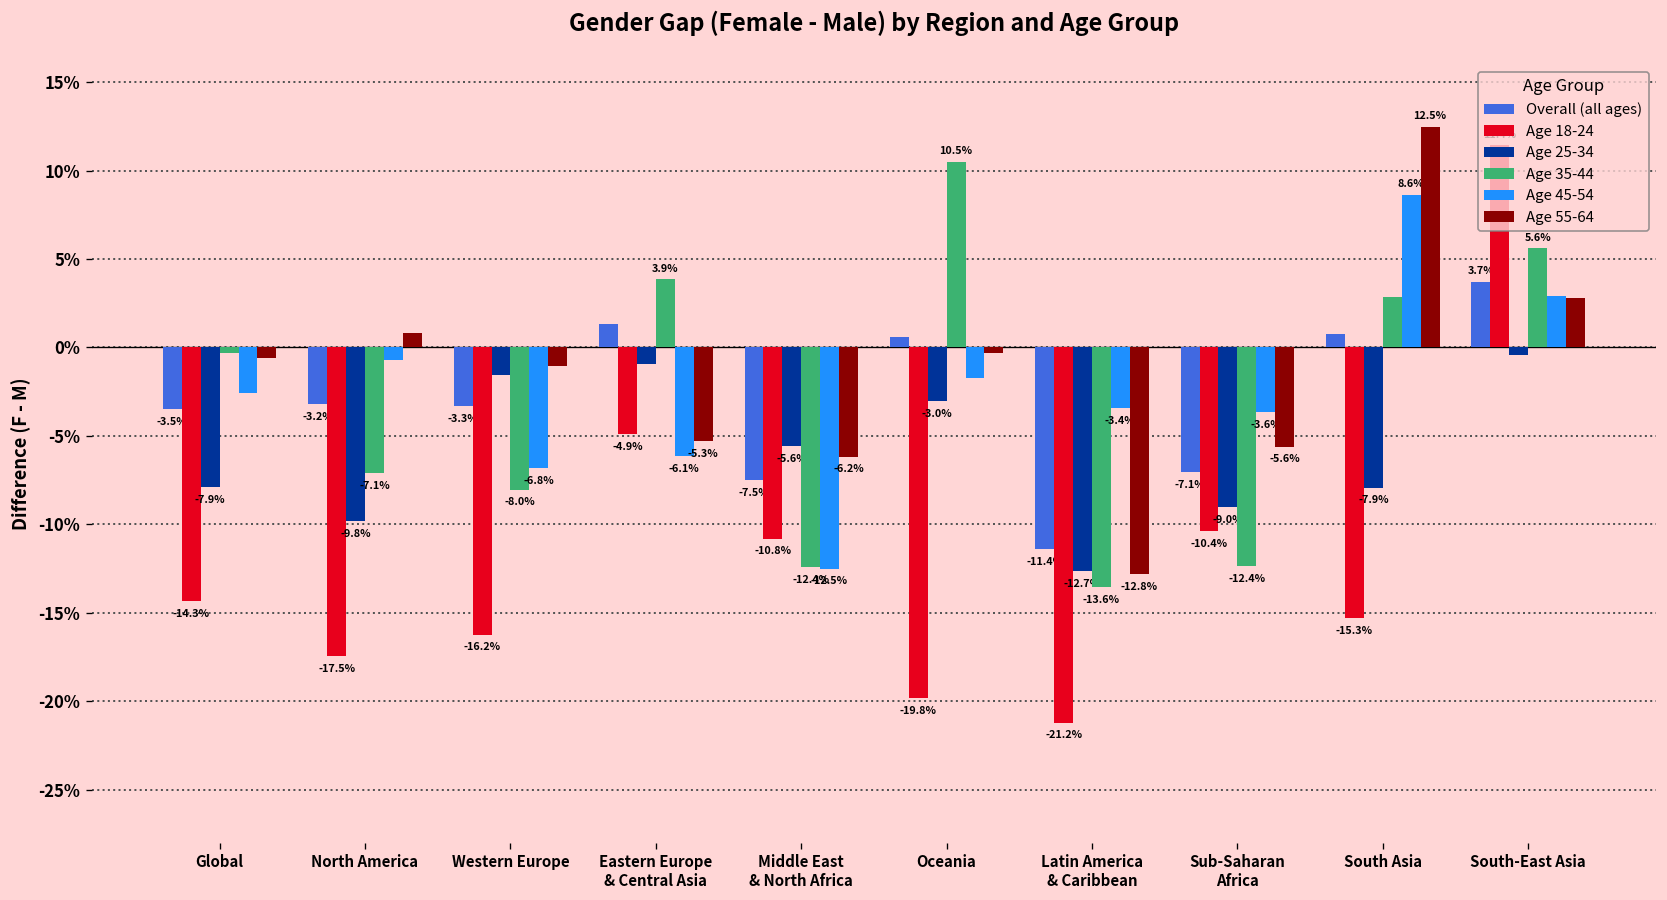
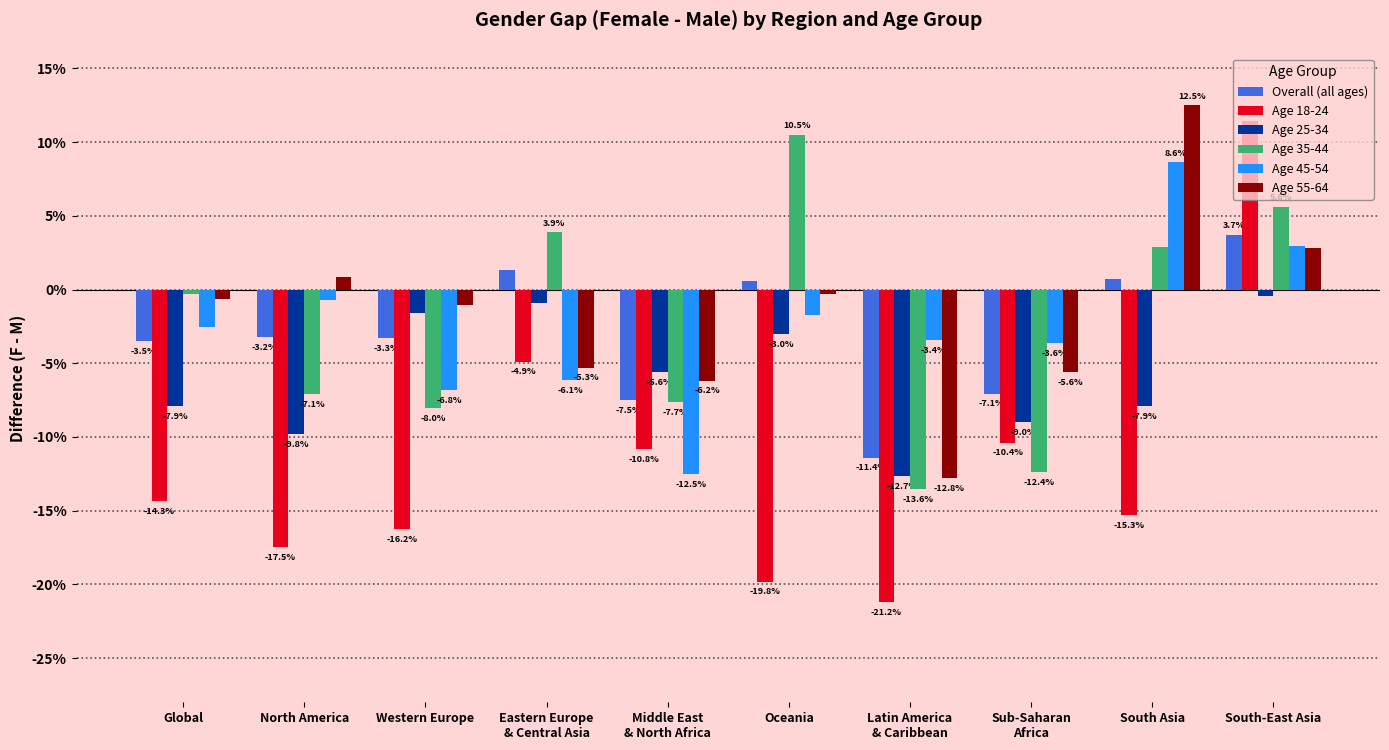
  {
    "Overall (all ages)": {
      "Global": "-3.5%",
      "North America": "-3.2%",
      "Western Europe": "-3.3%",
      "Middle East & North Africa": "-7.5%",
      "Latin America & Caribbean": "-11.4%",
      "Sub-Saharan Africa": "-7.1%",
      "South-East Asia": "3.7%"
    },
    "Age 18-24": {
      "Global": "-14.3%",
      "North America": "-17.5%",
      "Western Europe": "-16.2%",
      "Eastern Europe & Central Asia": "-4.9%",
      "Middle East & North Africa": "-10.8%",
      "Oceania": "-19.8%",
      "Latin America & Caribbean": "-21.2%",
      "Sub-Saharan Africa": "-10.4%",
      "South Asia": "-15.3%"
    },
    "Age 25-34": {
      "Global": "-7.9%",
      "North America": "-9.8%",
      "Middle East & North Africa": "-5.6%",
      "Oceania": "-3.0%",
      "Latin America & Caribbean": "-12.7%",
      "Sub-Saharan Africa": "-9.0%",
      "South Asia": "-7.9%"
    },
    "Age 35-44": {
      "North America": "-7.1%",
      "Western Europe": "-8.0%",
      "Eastern Europe & Central Asia": "3.9%",
-     "Middle East & North Africa": "-12.4%",
+     "Middle East & North Africa": "-7.7%",
      "Oceania": "10.5%",
      "Latin America & Caribbean": "-13.6%",
      "Sub-Saharan Africa": "-12.4%"
    },
    "Age 45-54": {
      "Western Europe": "-6.8%",
      "Eastern Europe & Central Asia": "-6.1%",
      "Latin America & Caribbean": "-3.4%",
      "Sub-Saharan Africa": "-3.6%",
      "South Asia": "8.6%"
    },
    "Age 55-64": {
      "Eastern Europe & Central Asia": "-5.3%",
      "Middle East & North Africa": "-6.2%",
      "Latin America & Caribbean": "-12.8%",
      "Sub-Saharan Africa": "-5.6%",
      "South Asia": "12.5%"
    }
  }
